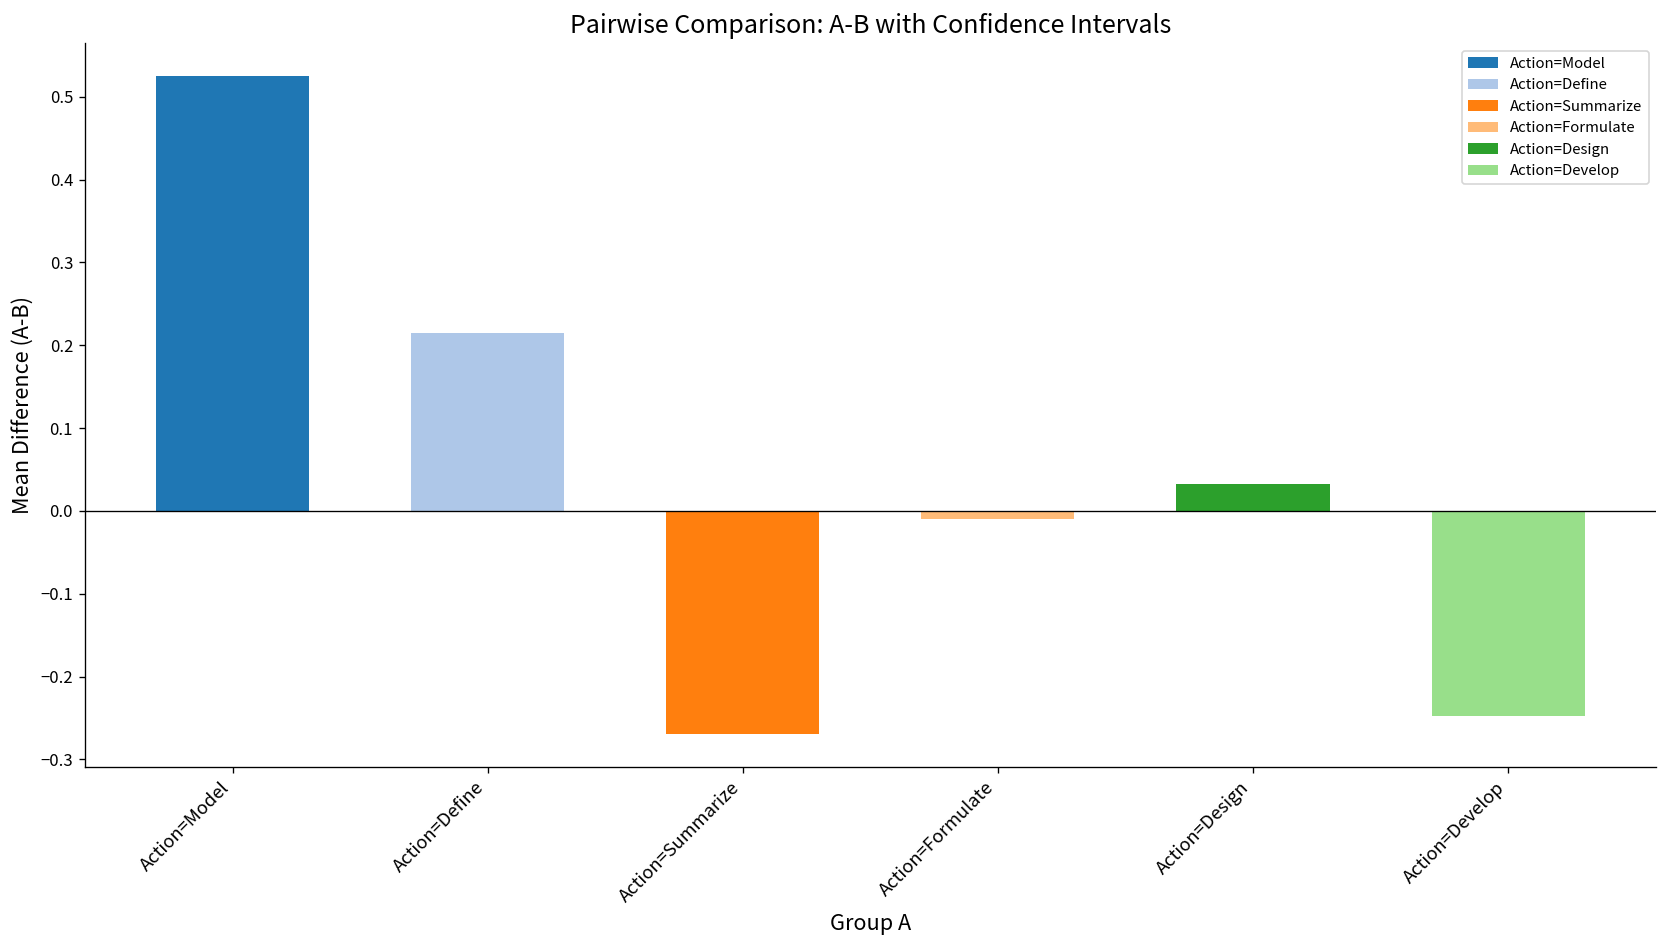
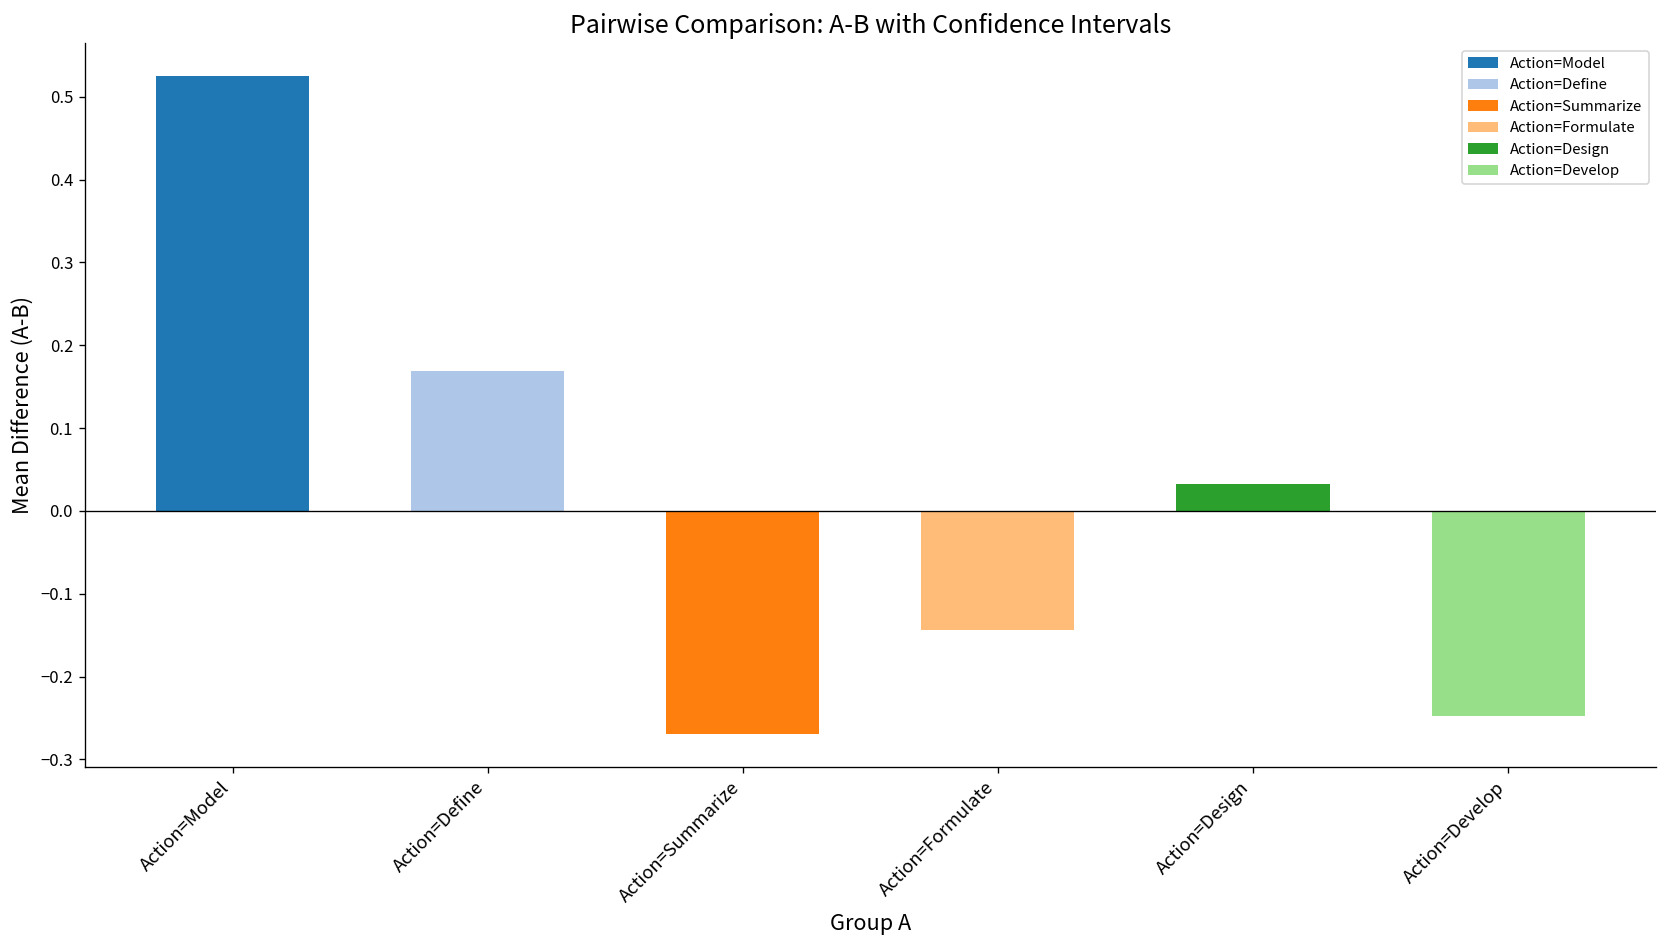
  {
    "Action=Define": {
-     "Action=Define": 0.22
+     "Action=Define": 0.17
    },
    "Action=Summarize": {
      "Action=Summarize": -0.27
    },
    "Action=Formulate": {
-     "Action=Formulate": -0.01
+     "Action=Formulate": -0.14
    },
    "Action=Design": {
      "Action=Design": 0.03
    },
    "Action=Develop": {
      "Action=Develop": -0.25
    }
  }
